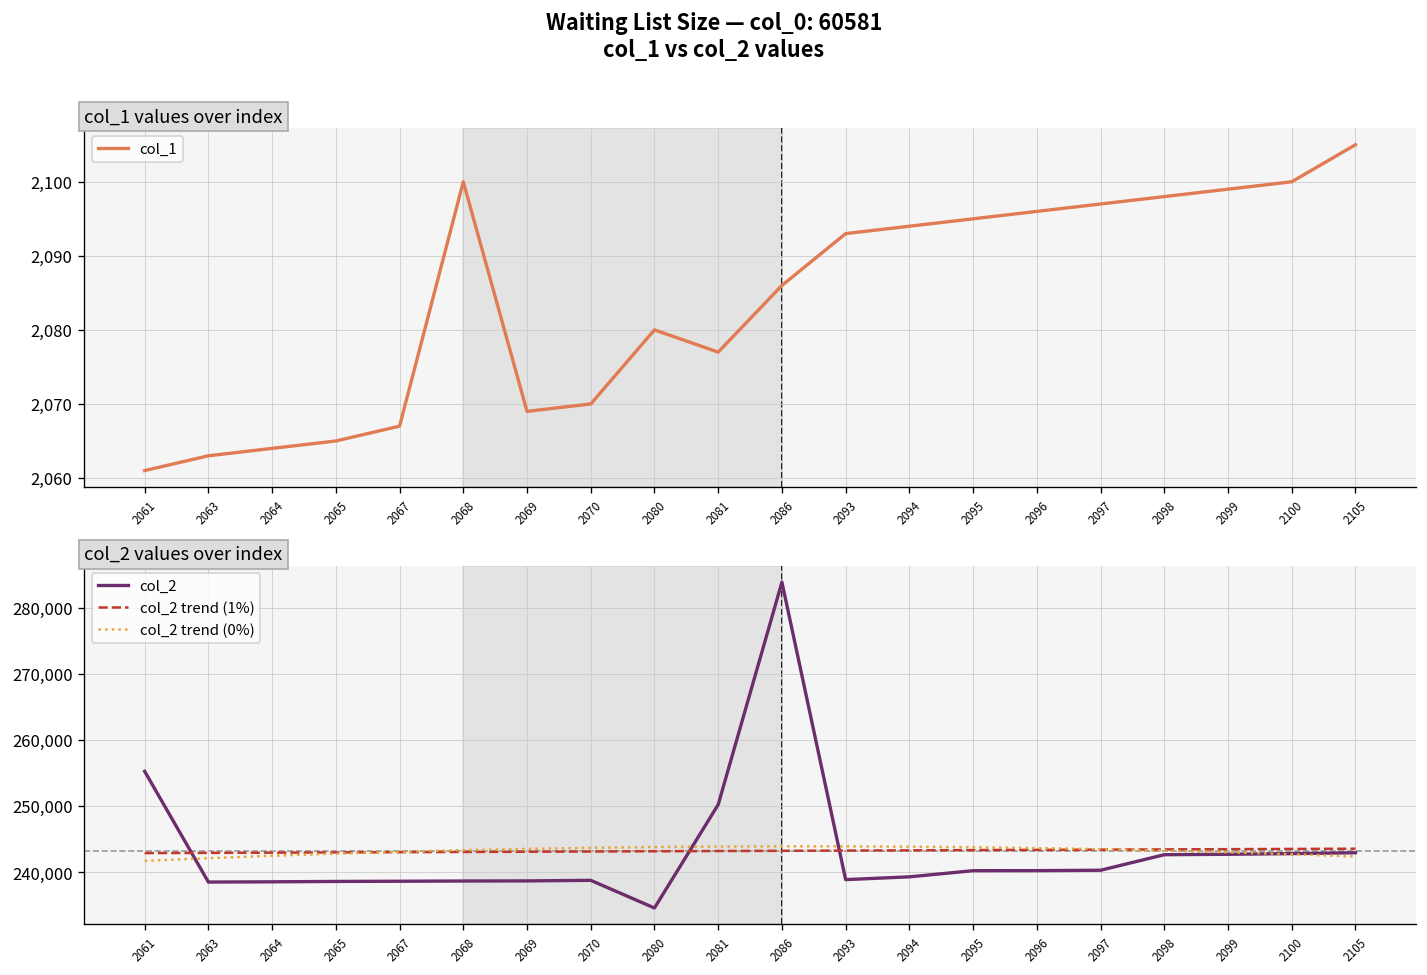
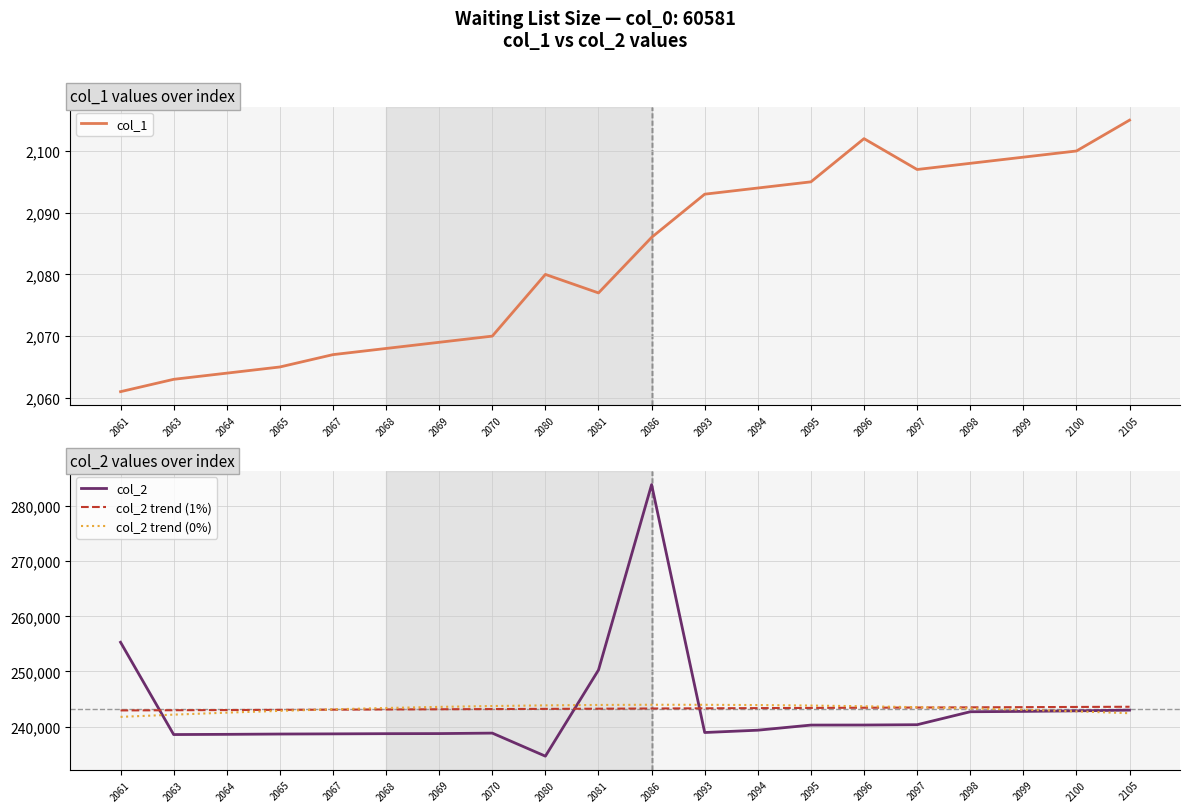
  {
    "col_1 values over index": {
      "2061": "2,061",
      "2063": "2,063",
      "2064": "2,064",
      "2065": "2,065",
      "2067": "2,067",
-     "2068": "2,100",
+     "2068": "2,068",
      "2069": "2,069",
      "2070": "2,070",
      "2080": "2,080",
      "2081": "2,077",
      "2086": "2,086",
      "2093": "2,093",
      "2094": "2,094",
      "2095": "2,095",
-     "2096": "2,096",
+     "2096": "2,102",
      "2097": "2,097",
      "2098": "2,098",
      "2099": "2,099",
      "2100": "2,100",
      "2105": "2,105"
    },
    "col_2 values over index": {
      "col_2": {
        "2061": "255,000",
        "2063": "239,000",
        "2064": "239,000",
        "2065": "239,000",
        "2067": "239,000",
        "2068": "239,000",
        "2069": "239,000",
        "2070": "239,000",
        "2080": "235,000",
        "2081": "250,000",
        "2086": "284,000",
        "2093": "239,000",
        "2094": "239,000",
        "2095": "240,000",
        "2096": "240,000",
        "2097": "240,000",
        "2098": "243,000",
        "2105": "243,000"
      },
      "col_2 trend (1%)": {
        "2061": "243,000",
        "2063": "243,000",
        "2064": "243,000",
        "2070": "243,000",
        "2080": "243,000",
        "2081": "243,000",
        "2086": "243,000",
        "2093": "243,000",
        "2094": "243,000",
        "2099": "244,000",
        "2100": "244,000",
        "2105": "244,000"
      },
      "col_2 trend (0%)": {
        "2061": "242,000",
        "2063": "242,000",
        "2064": "243,000",
        "2070": "244,000",
        "2080": "244,000",
        "2081": "244,000",
        "2086": "244,000",
        "2093": "244,000",
        "2094": "244,000",
        "2105": "242,000"
      }
    }
  }
